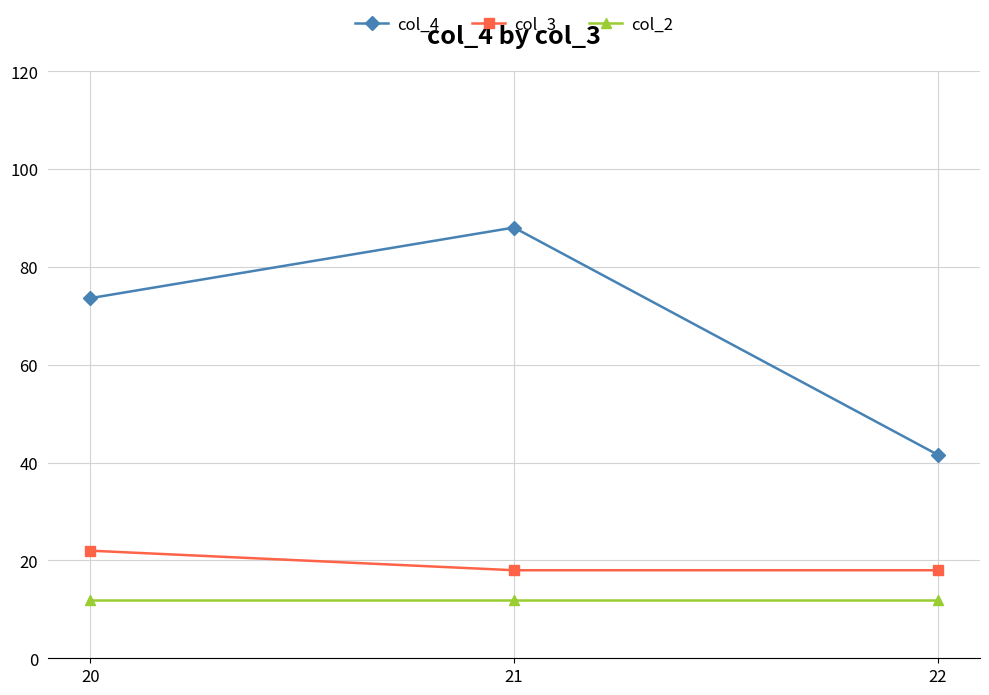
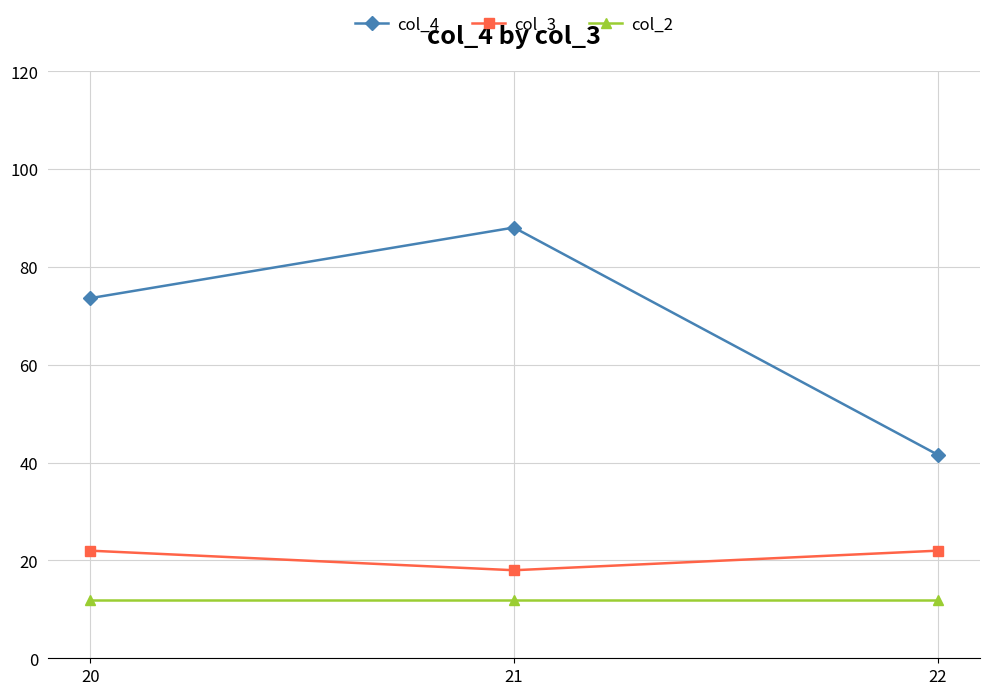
  {
    "col_4": {
      "20": 74,
      "21": 88,
      "22": 42
    },
    "col_3": {
      "20": 22,
      "21": 18,
-     "22": 18
+     "22": 22
    },
    "col_2": {
      "20": 12,
      "21": 12,
      "22": 12
    }
  }
